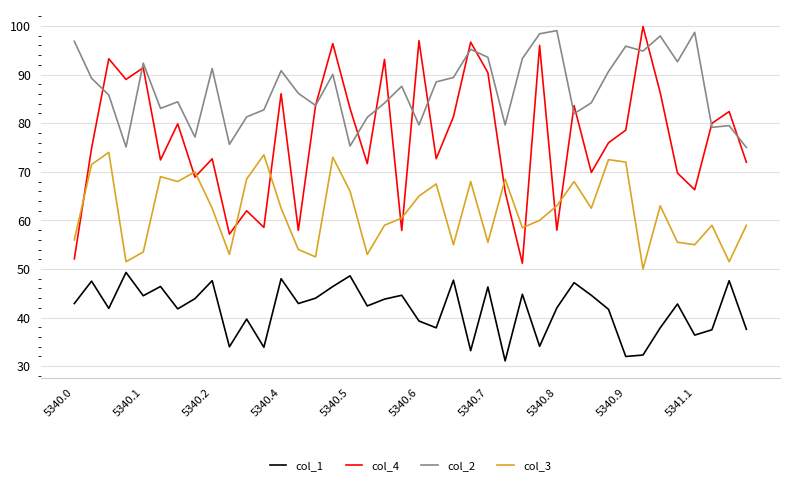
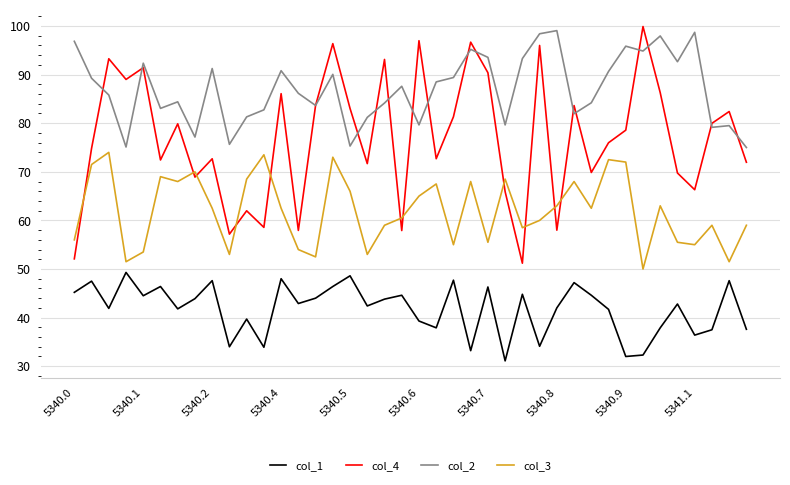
  {
    "col_1": {
-     "5340.0": 43
+     "5340.0": 45
    },
    "col_4": {
      "5340.0": 52
    },
    "col_2": {
      "5340.0": 97
    },
    "col_3": {
      "5340.0": 56
    }
  }
